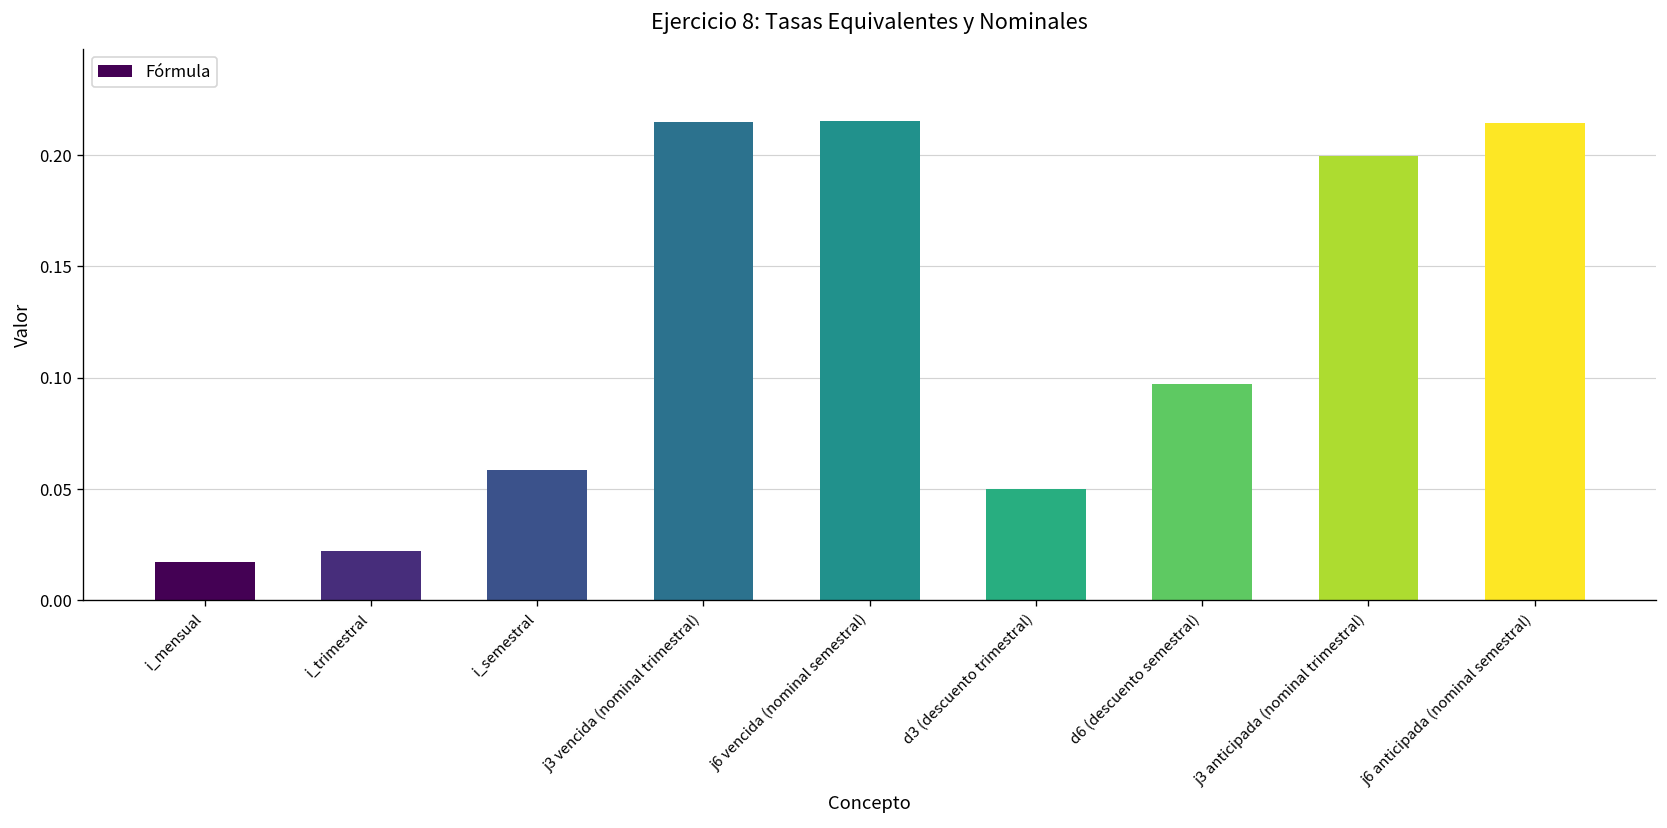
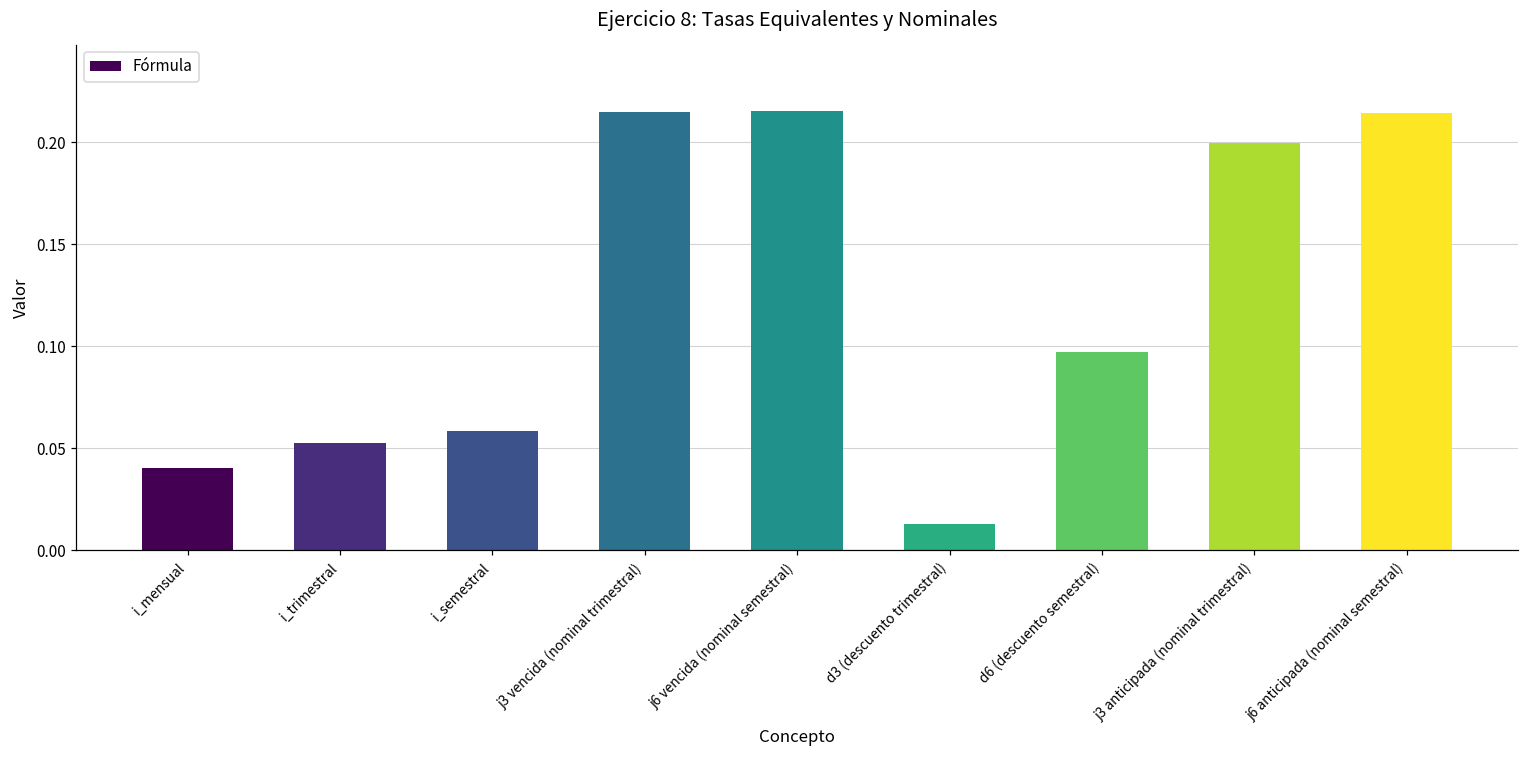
  {
-   "i_mensual": 0.017,
-   "i_trimestral": 0.022,
+   "i_mensual": 0.041,
+   "i_trimestral": 0.052,
    "i_semestral": 0.059,
    "j3 vencida (nominal trimestral)": 0.215,
    "j6 vencida (nominal semestral)": 0.215,
-   "d3 (descuento trimestral)": 0.050,
+   "d3 (descuento trimestral)": 0.013,
    "d6 (descuento semestral)": 0.097,
    "j3 anticipada (nominal trimestral)": 0.199,
    "j6 anticipada (nominal semestral)": 0.214
  }
